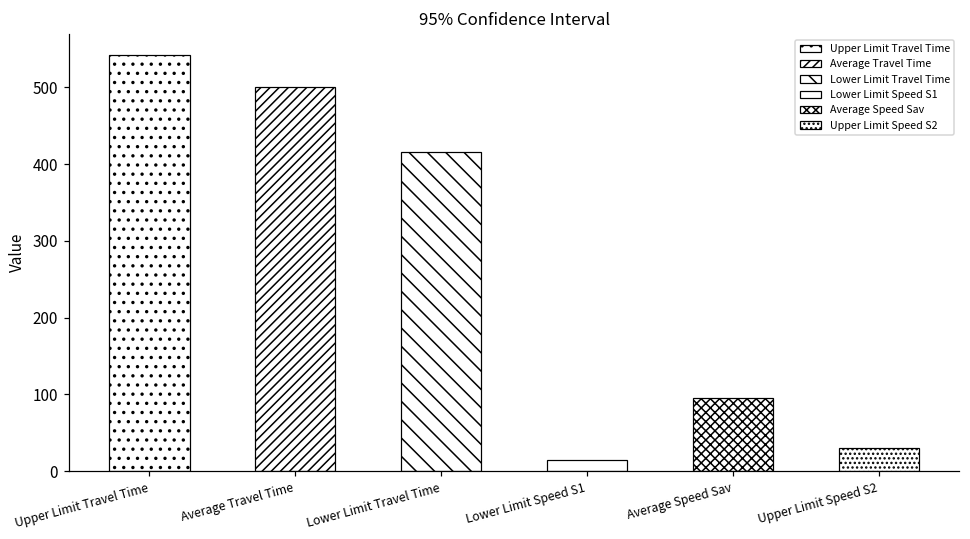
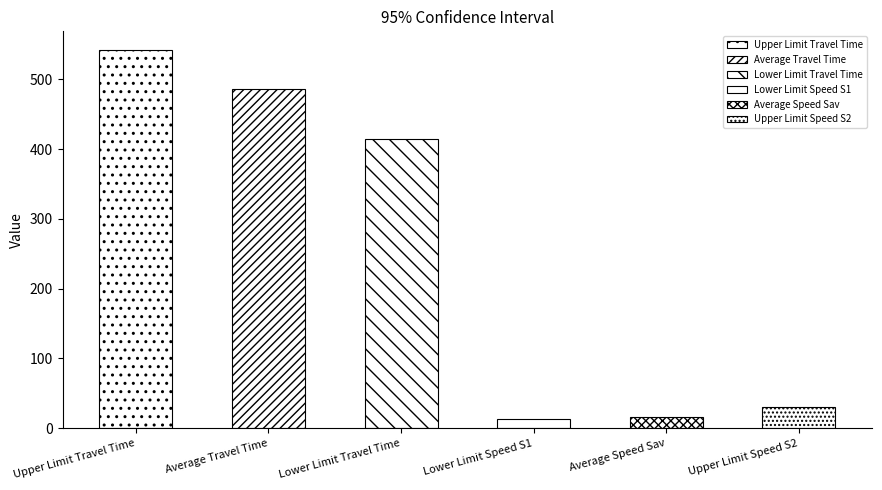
  {
    "Upper Limit Travel Time": 540,
-   "Average Travel Time": 500,
+   "Average Travel Time": 490,
    "Lower Limit Travel Time": 420,
    "Lower Limit Speed S1": 10,
-   "Average Speed Sav": 100,
+   "Average Speed Sav": 20,
    "Upper Limit Speed S2": 30
  }
